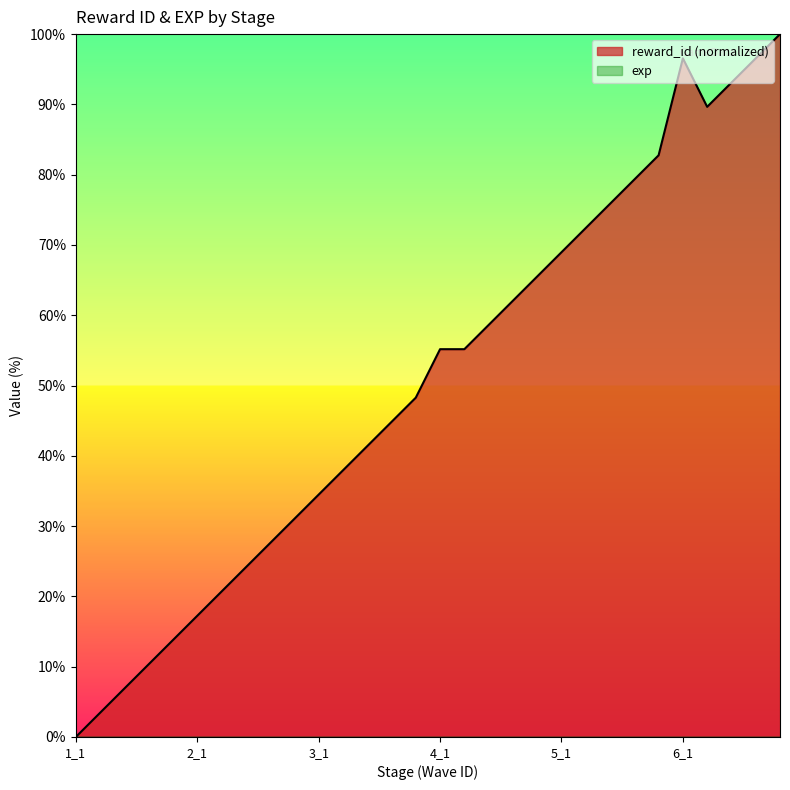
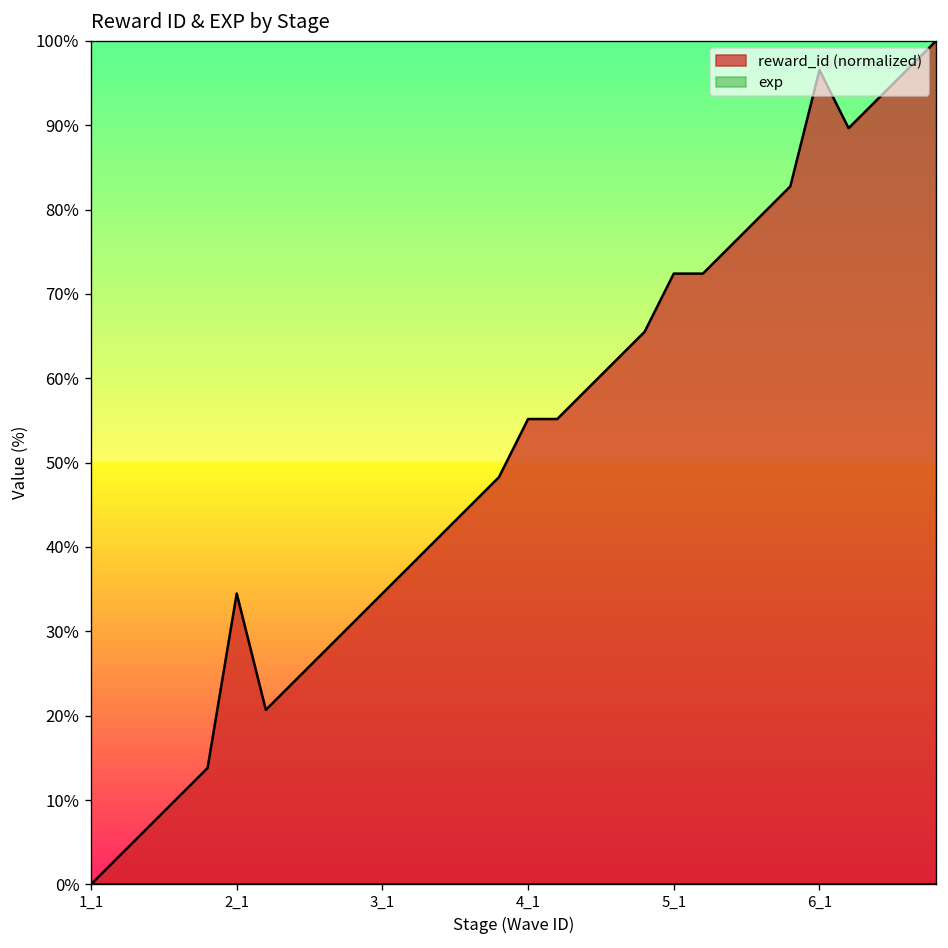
  {
    "reward_id (normalized)": {
-     "2_1": "17%",
+     "2_1": "34%",
      "3_1": "34%",
      "4_1": "55%",
-     "5_1": "69%"
+     "5_1": "72%"
    },
    "exp": {
      "2_1": "0%",
      "3_1": "0%",
      "4_1": "0%",
      "5_1": "0%",
      "6_1": "0%"
    }
  }
